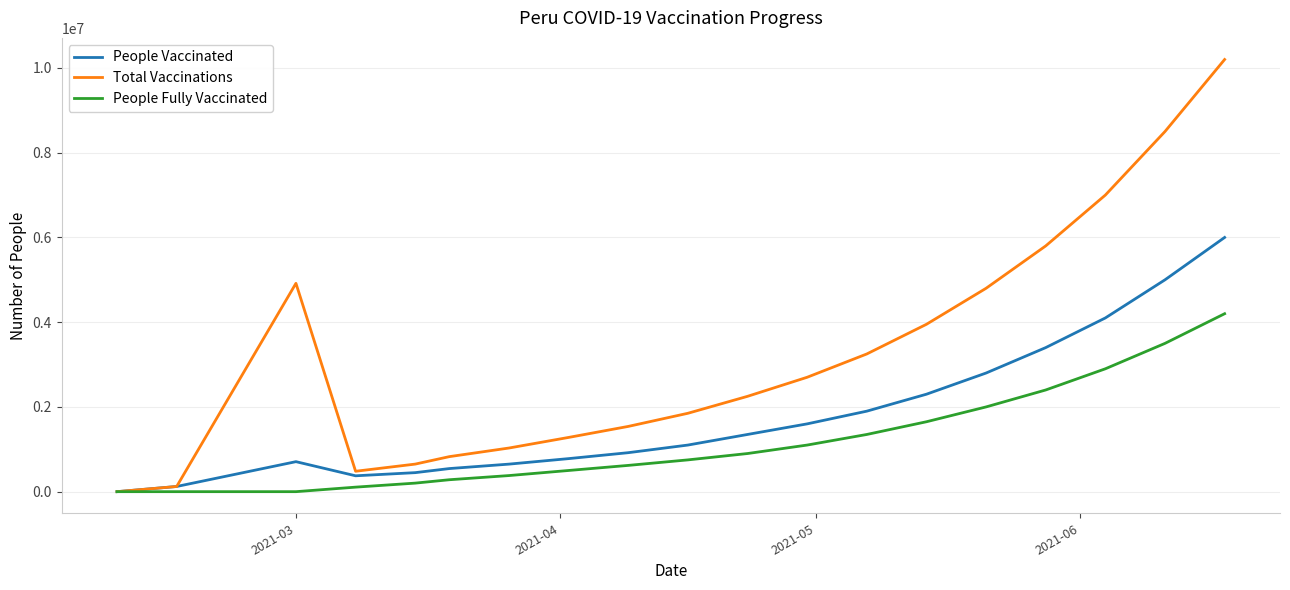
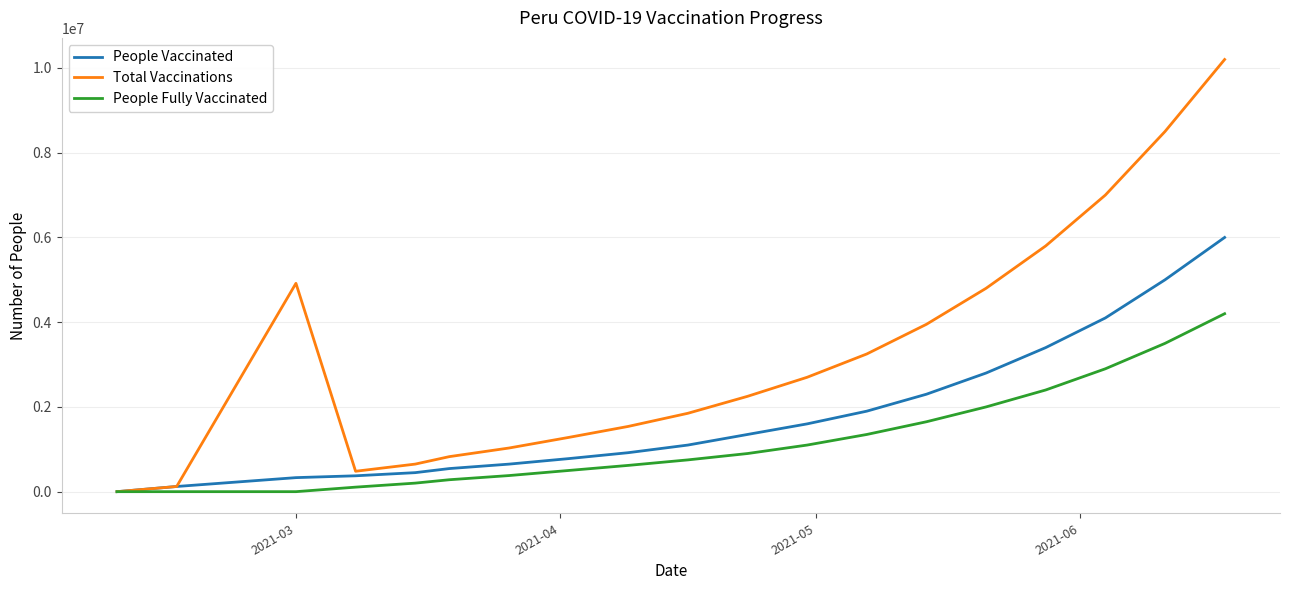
  {
    "People Vaccinated": {
-     "2021-03": 700000
+     "2021-03": 300000
    },
    "Total Vaccinations": {
      "2021-03": 4900000
    },
    "People Fully Vaccinated": {
      "2021-03": 0
    }
  }
